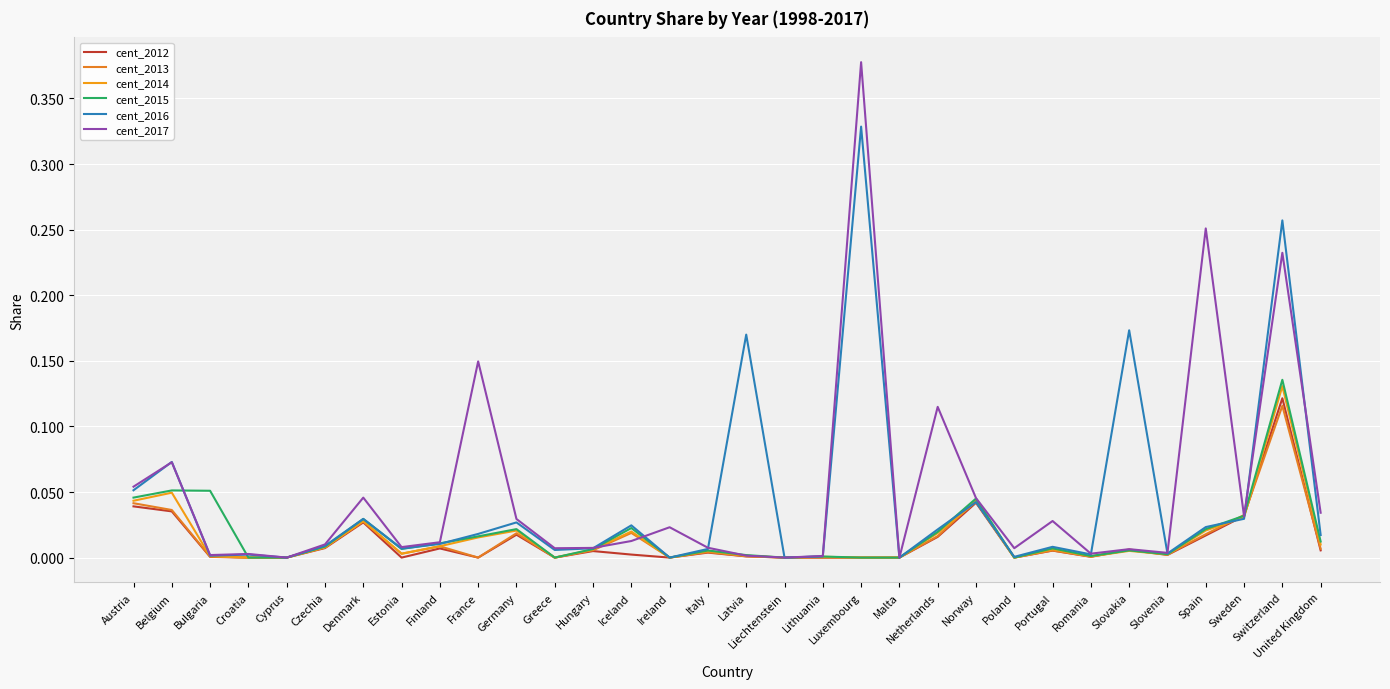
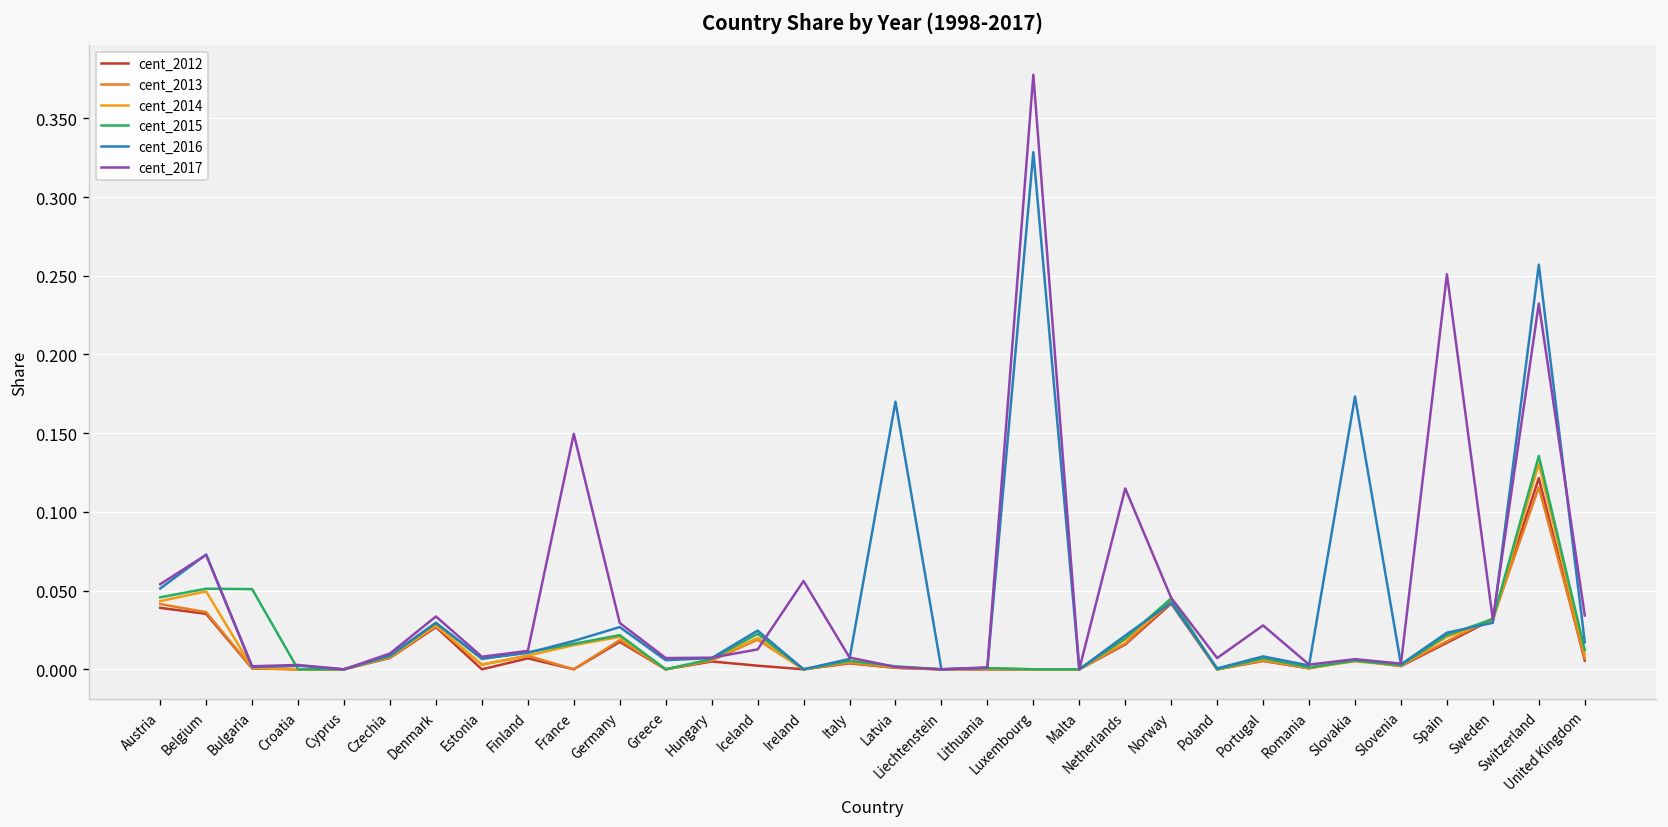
  {
    "cent_2012": {
      "Austria": 0.039,
      "Estonia": 0.000,
      "Iceland": 0.002,
      "Switzerland": 0.121
    },
    "cent_2015": {
      "Austria": 0.046,
      "Bulgaria": 0.051,
      "Iceland": 0.023,
      "Switzerland": 0.136,
      "United Kingdom": 0.012
    },
    "cent_2016": {
      "Austria": 0.051,
      "Germany": 0.027,
      "Iceland": 0.025,
      "Latvia": 0.170,
      "Luxembourg": 0.329,
      "Slovakia": 0.173,
      "Switzerland": 0.257,
      "United Kingdom": 0.017
    },
    "cent_2017": {
      "Austria": 0.054,
-     "Denmark": 0.046,
+     "Denmark": 0.034,
      "France": 0.150,
      "Germany": 0.029,
      "Iceland": 0.013,
-     "Ireland": 0.023,
+     "Ireland": 0.056,
      "Luxembourg": 0.378,
      "Netherlands": 0.115,
      "Poland": 0.007,
      "Portugal": 0.028,
      "Spain": 0.251,
      "Switzerland": 0.232,
      "United Kingdom": 0.034
    }
  }
